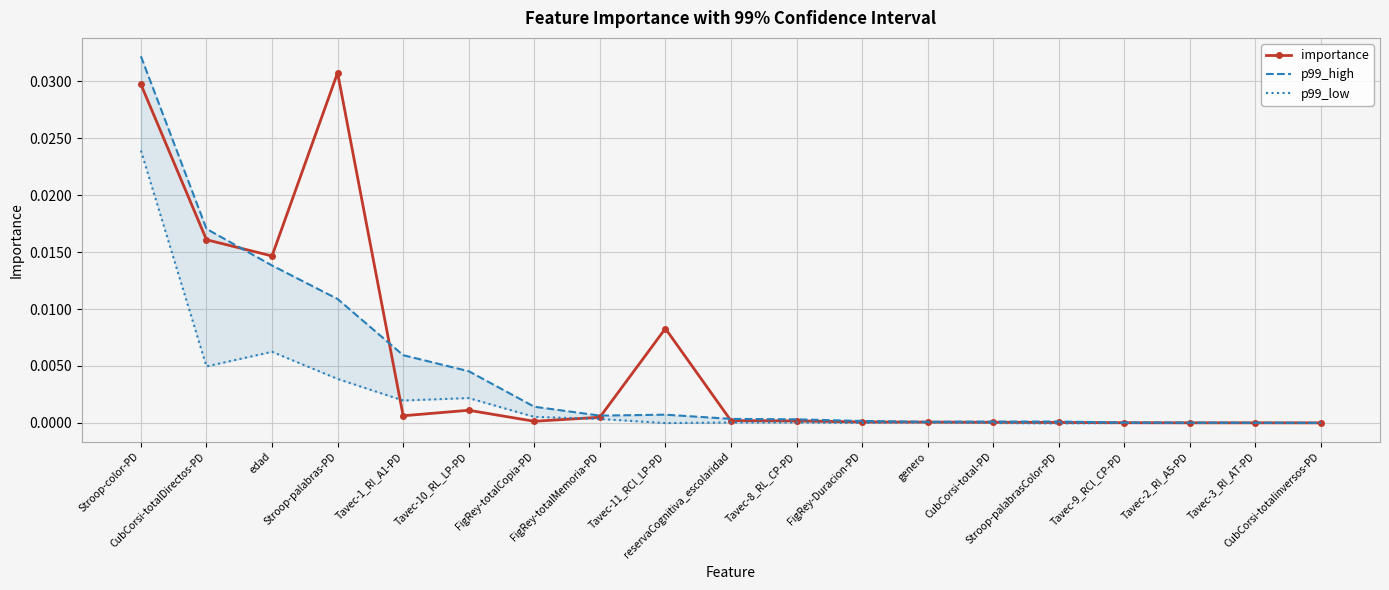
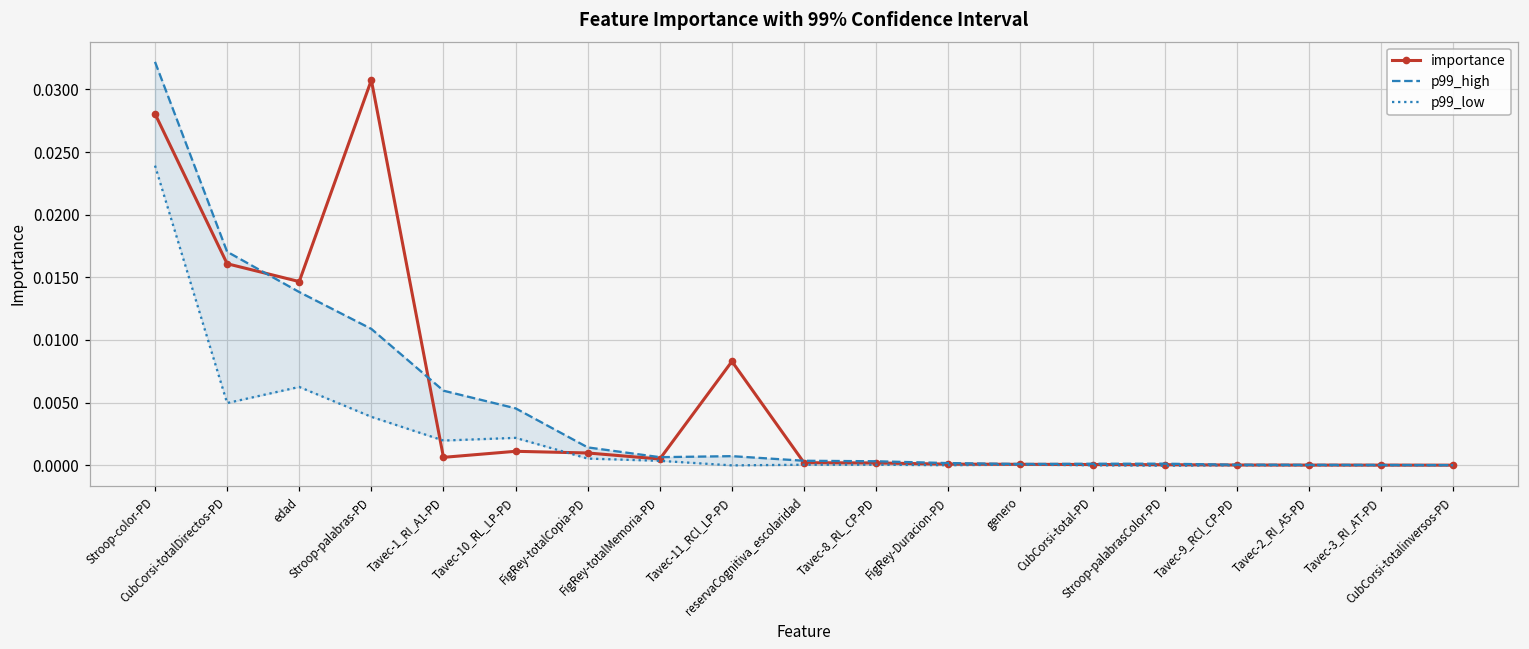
  {
    "importance": {
-     "Stroop-color-PD": 0.0297,
+     "Stroop-color-PD": 0.0281,
      "CubCorsi-totalDirectos-PD": 0.0161,
      "edad": 0.0147,
      "Stroop-palabras-PD": 0.0308,
      "Tavec-1_RI_A1-PD": 0.0006,
      "Tavec-10_RL_LP-PD": 0.0011,
-     "FigRey-totalCopia-PD": 0.0001,
+     "FigRey-totalCopia-PD": 0.0010,
      "Tavec-11_RCl_LP-PD": 0.0083
    }
  }
